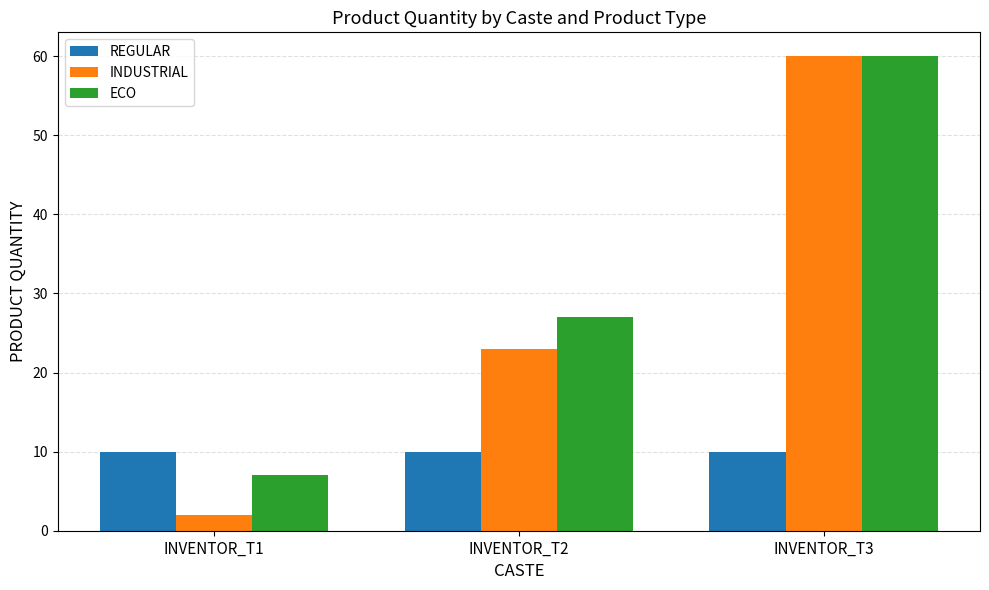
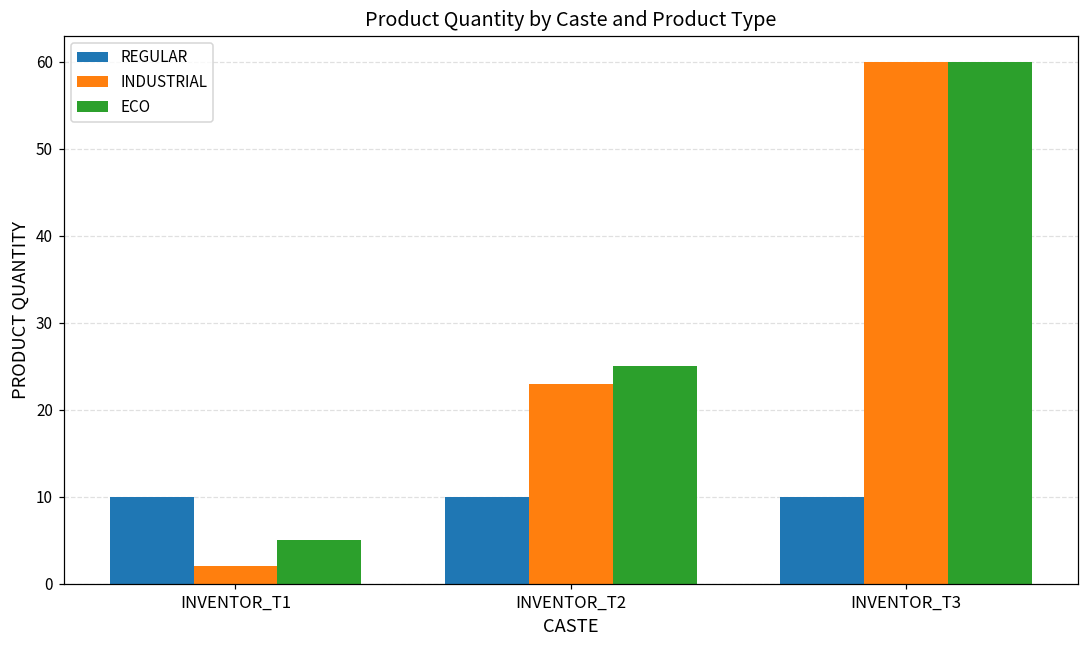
  {
    "REGULAR": {
      "INVENTOR_T1": 10,
      "INVENTOR_T2": 10,
      "INVENTOR_T3": 10
    },
    "INDUSTRIAL": {
      "INVENTOR_T1": 2,
      "INVENTOR_T2": 23,
      "INVENTOR_T3": 60
    },
    "ECO": {
-     "INVENTOR_T1": 7,
-     "INVENTOR_T2": 27,
+     "INVENTOR_T1": 5,
+     "INVENTOR_T2": 25,
      "INVENTOR_T3": 60
    }
  }
